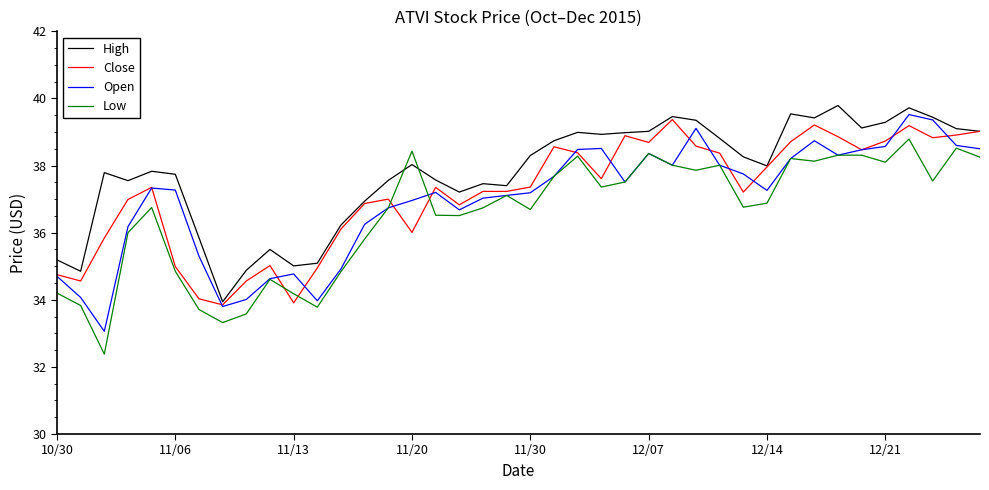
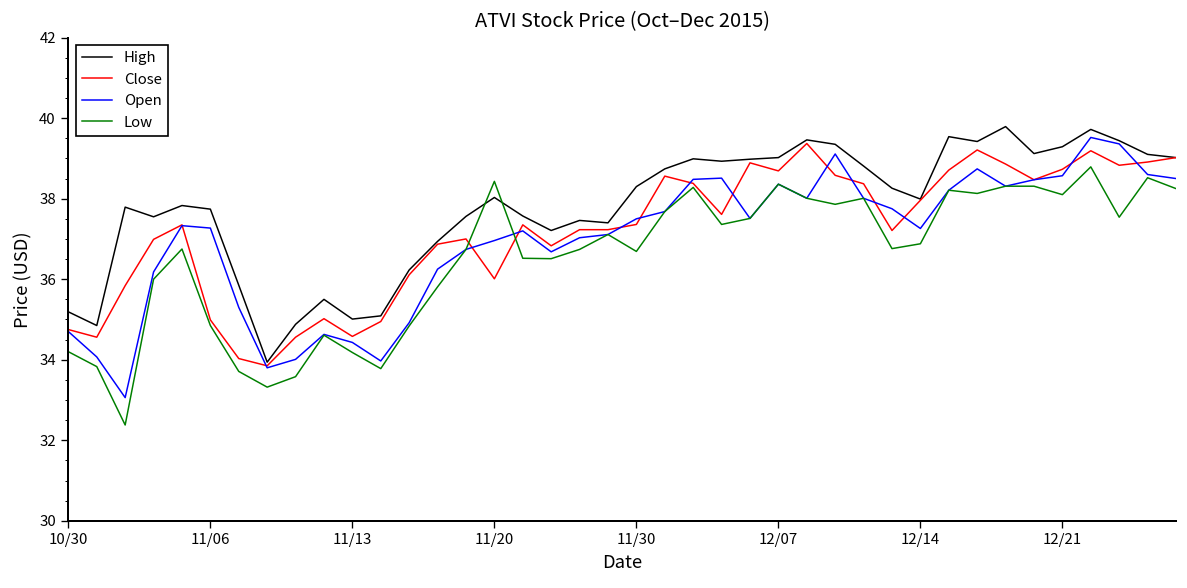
  {
    "High": {
      "10/30": 35.2,
      "11/06": 37.7,
      "11/13": 35.0,
      "11/20": 38.0,
      "11/30": 38.3,
      "12/07": 39.0,
      "12/21": 39.3
    },
    "Close": {
      "11/06": 35.0,
-     "11/13": 33.9,
+     "11/13": 34.6,
      "11/20": 36.0,
      "11/30": 37.4,
      "12/07": 38.7,
      "12/21": 38.7
    },
    "Open": {
      "11/06": 37.3,
-     "11/13": 34.8,
+     "11/13": 34.4,
      "11/20": 37.0,
-     "11/30": 37.2,
+     "11/30": 37.5,
      "12/14": 37.3,
      "12/21": 38.6
    },
    "Low": {
      "10/30": 34.2,
      "11/06": 34.9,
      "11/13": 34.2,
      "11/20": 38.4,
      "11/30": 36.7,
      "12/14": 36.9,
      "12/21": 38.1
    }
  }
